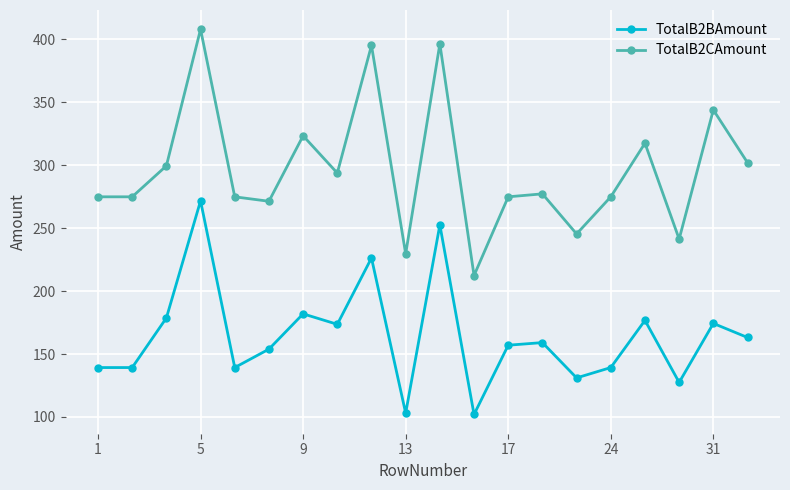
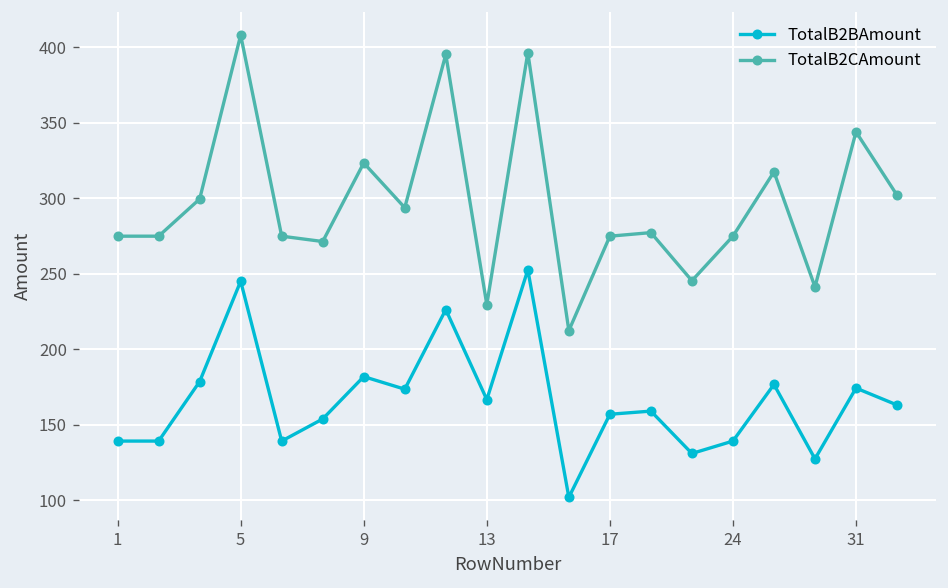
  {
    "TotalB2BAmount": {
      "1": 139,
-     "5": 272,
+     "5": 245,
      "9": 182,
-     "13": 103,
+     "13": 167,
      "17": 157,
      "24": 139,
      "31": 174
    },
    "TotalB2CAmount": {
      "1": 275,
      "5": 408,
      "9": 323,
      "13": 230,
      "17": 275,
      "24": 275,
      "31": 344
    }
  }
